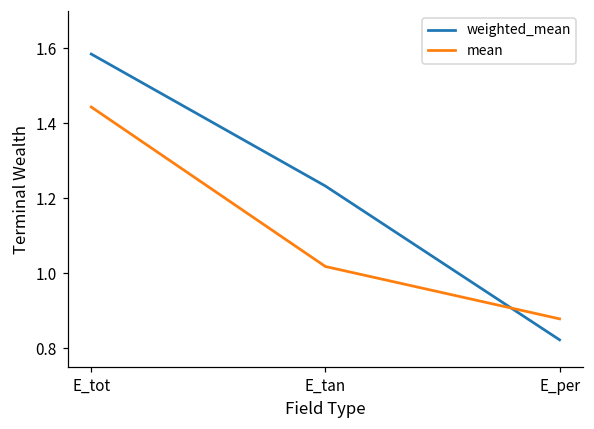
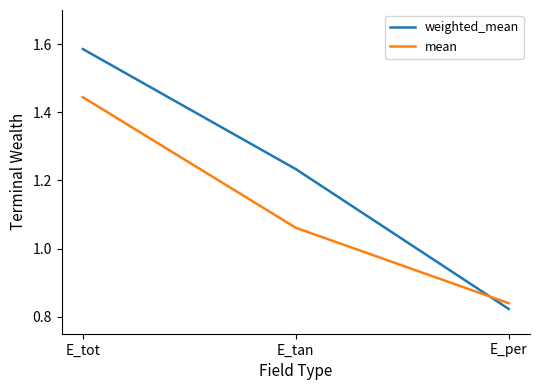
  {
    "weighted_mean": {
      "E_tot": 1.59,
      "E_tan": 1.23,
      "E_per": 0.82
    },
    "mean": {
      "E_tot": 1.44,
-     "E_tan": 1.02,
-     "E_per": 0.88
+     "E_tan": 1.06,
+     "E_per": 0.84
    }
  }
